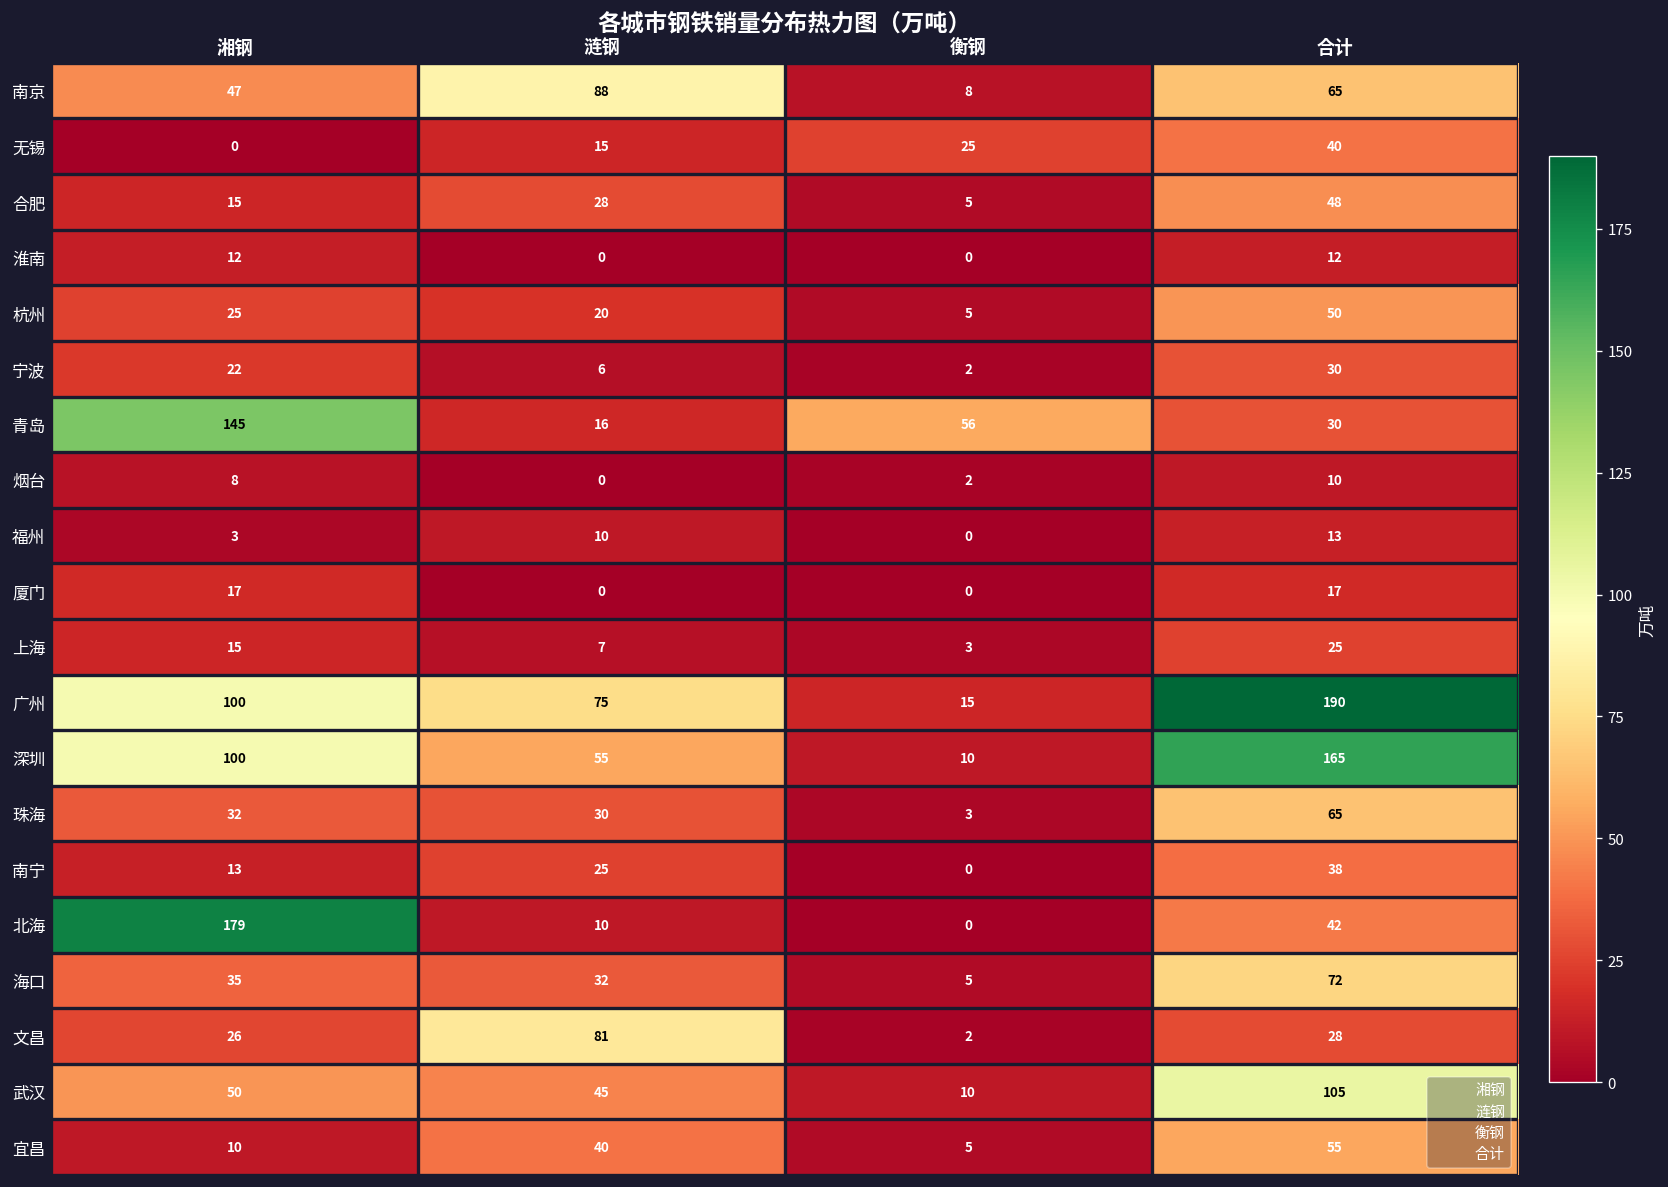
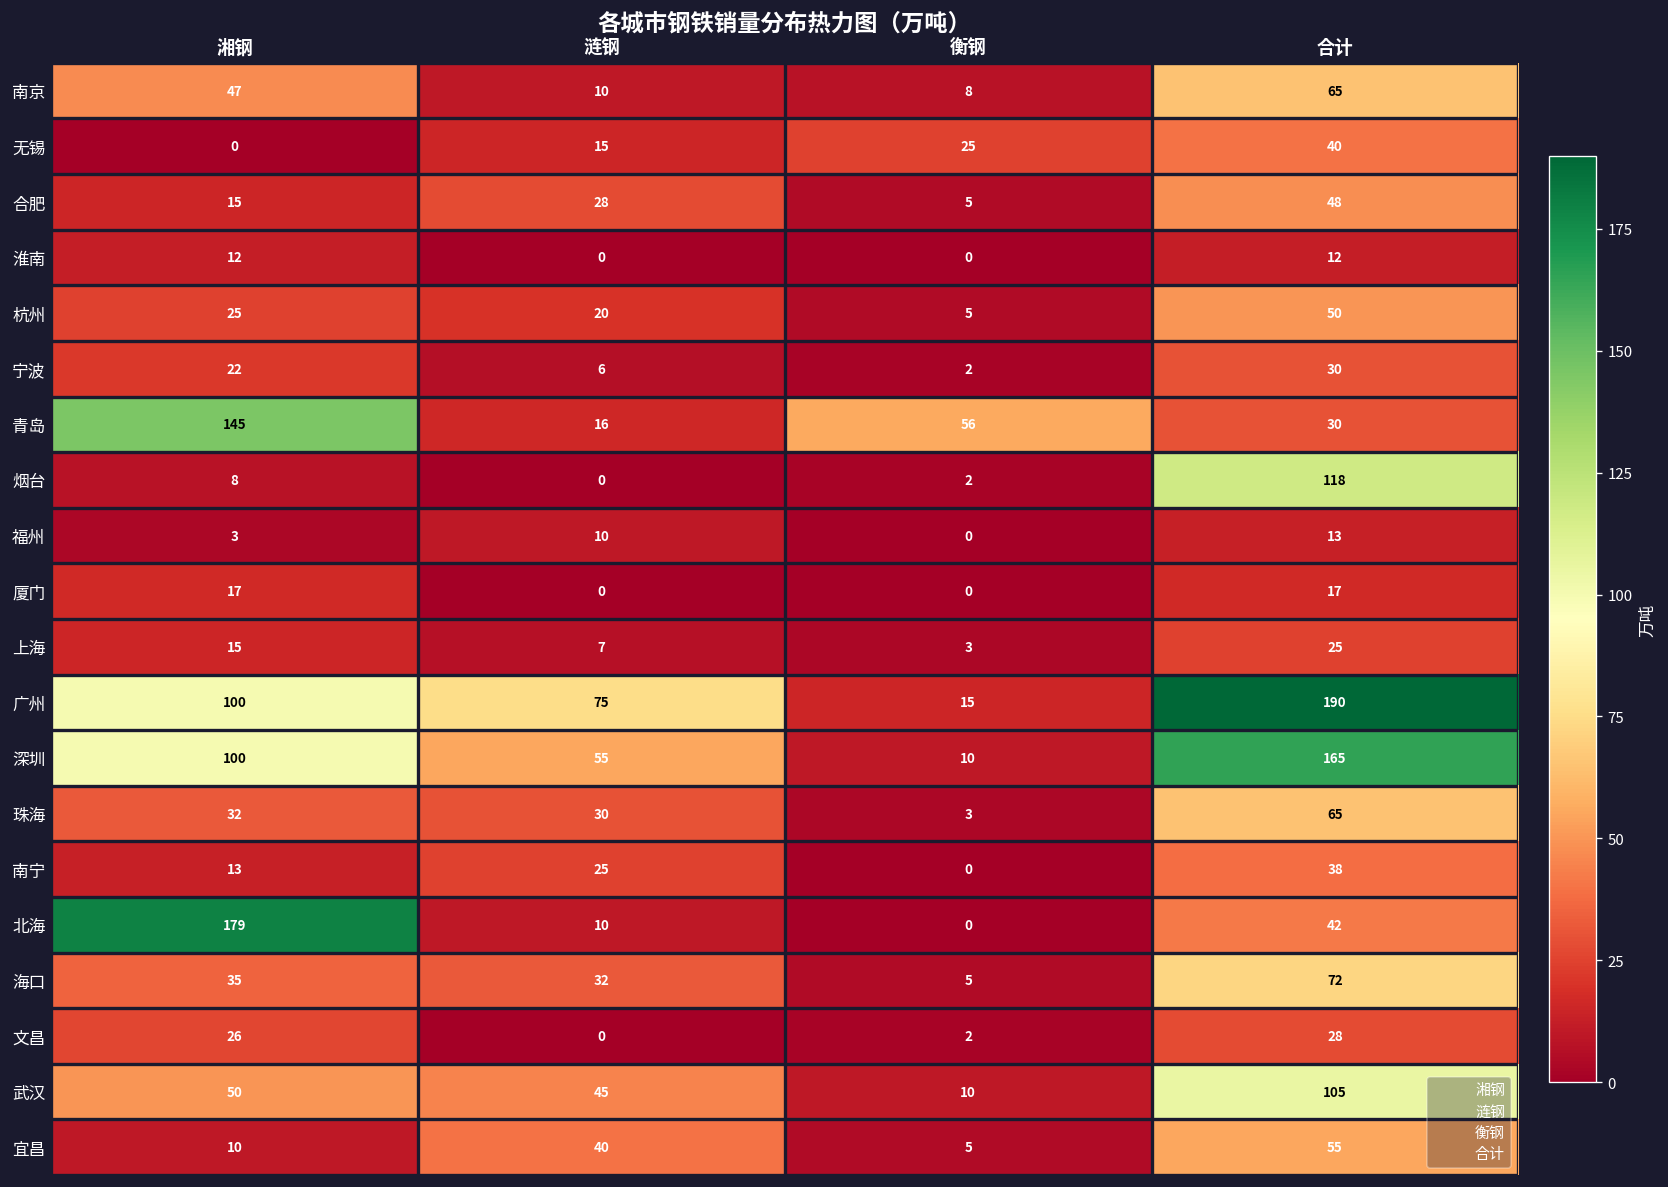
  {
    "南京": {
      "湘钢": 47,
-     "涟钢": 88,
+     "涟钢": 10,
      "衡钢": 8,
      "合计": 65
    },
    "无锡": {
      "湘钢": 0,
      "涟钢": 15,
      "衡钢": 25,
      "合计": 40
    },
    "合肥": {
      "湘钢": 15,
      "涟钢": 28,
      "衡钢": 5,
      "合计": 48
    },
    "淮南": {
      "湘钢": 12,
      "涟钢": 0,
      "衡钢": 0,
      "合计": 12
    },
    "杭州": {
      "湘钢": 25,
      "涟钢": 20,
      "衡钢": 5,
      "合计": 50
    },
    "宁波": {
      "湘钢": 22,
      "涟钢": 6,
      "衡钢": 2,
      "合计": 30
    },
    "青岛": {
      "湘钢": 145,
      "涟钢": 16,
      "衡钢": 56,
      "合计": 30
    },
    "烟台": {
      "湘钢": 8,
      "涟钢": 0,
      "衡钢": 2,
-     "合计": 10
+     "合计": 118
    },
    "福州": {
      "湘钢": 3,
      "涟钢": 10,
      "衡钢": 0,
      "合计": 13
    },
    "厦门": {
      "湘钢": 17,
      "涟钢": 0,
      "衡钢": 0,
      "合计": 17
    },
    "上海": {
      "湘钢": 15,
      "涟钢": 7,
      "衡钢": 3,
      "合计": 25
    },
    "广州": {
      "湘钢": 100,
      "涟钢": 75,
      "衡钢": 15,
      "合计": 190
    },
    "深圳": {
      "湘钢": 100,
      "涟钢": 55,
      "衡钢": 10,
      "合计": 165
    },
    "珠海": {
      "湘钢": 32,
      "涟钢": 30,
      "衡钢": 3,
      "合计": 65
    },
    "南宁": {
      "湘钢": 13,
      "涟钢": 25,
      "衡钢": 0,
      "合计": 38
    },
    "北海": {
      "湘钢": 179,
      "涟钢": 10,
      "衡钢": 0,
      "合计": 42
    },
    "海口": {
      "湘钢": 35,
      "涟钢": 32,
      "衡钢": 5,
      "合计": 72
    },
    "文昌": {
      "湘钢": 26,
-     "涟钢": 81,
+     "涟钢": 0,
      "衡钢": 2,
      "合计": 28
    },
    "武汉": {
      "湘钢": 50,
      "涟钢": 45,
      "衡钢": 10,
      "合计": 105
    },
    "宜昌": {
      "湘钢": 10,
      "涟钢": 40,
      "衡钢": 5,
      "合计": 55
    }
  }
